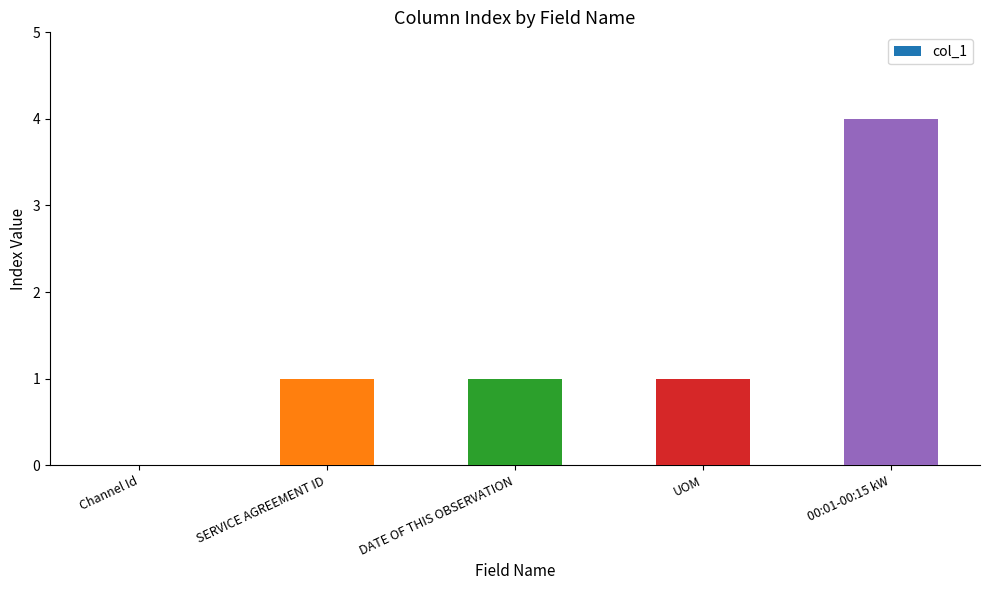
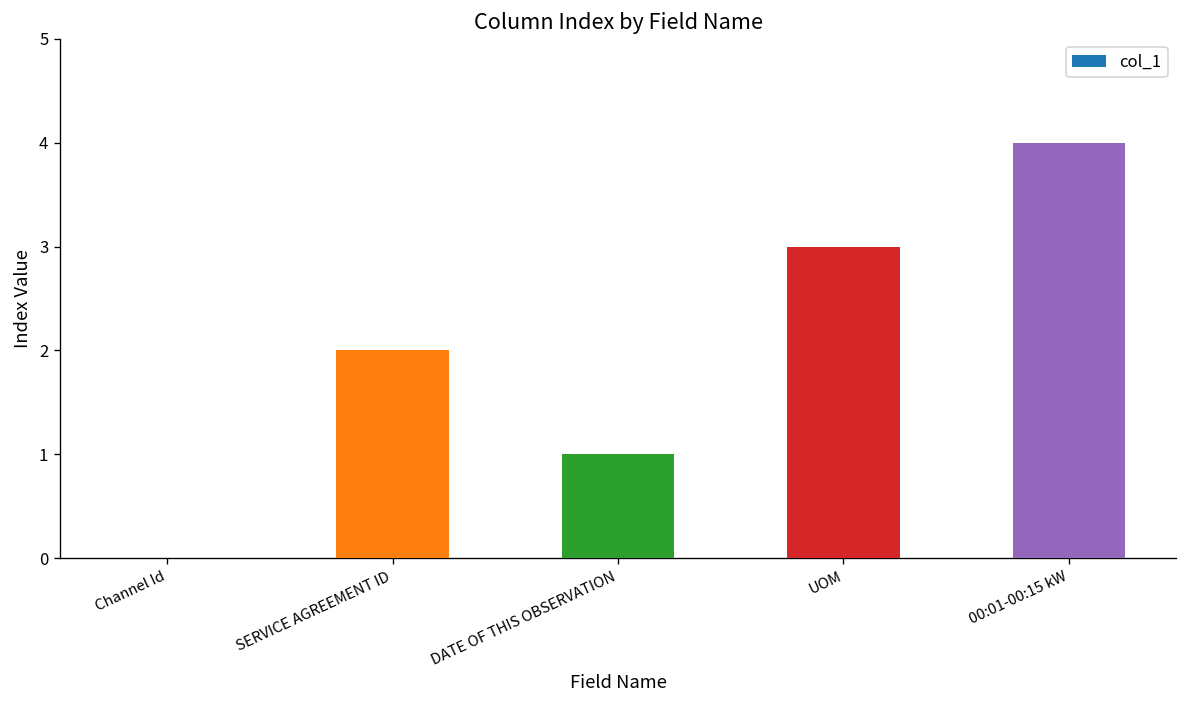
  {
    "Channel Id": 0,
-   "SERVICE AGREEMENT ID": 1,
+   "SERVICE AGREEMENT ID": 2,
    "DATE OF THIS OBSERVATION": 1,
-   "UOM": 1,
+   "UOM": 3,
    "00:01-00:15 kW": 4
  }
